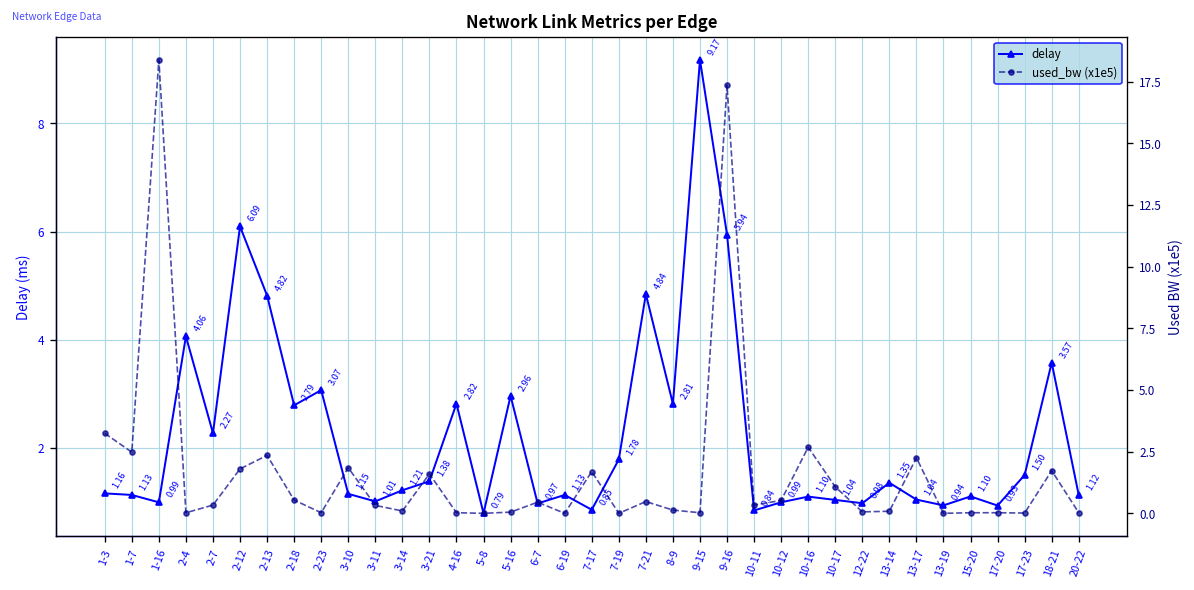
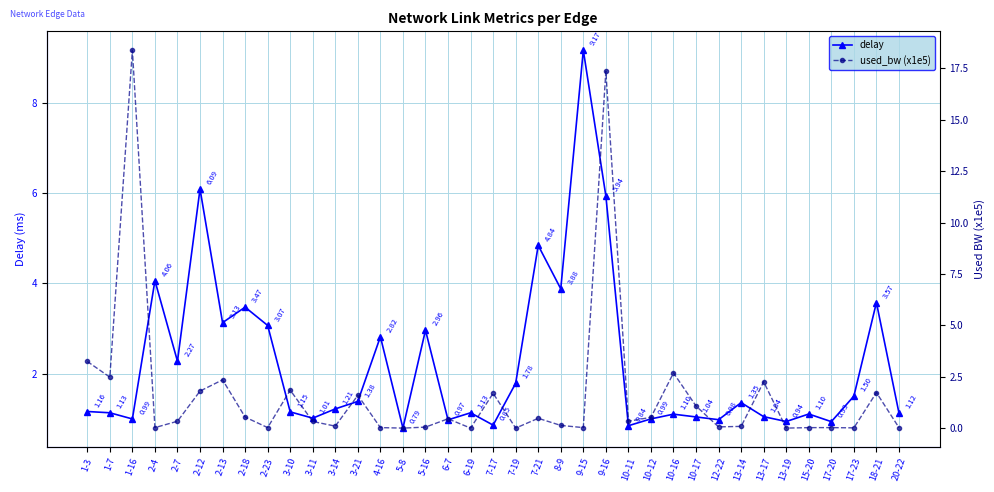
  {
    "delay": {
      "1-3": 1.16,
      "1-7": 1.13,
      "1-16": 0.99,
      "2-4": 4.06,
      "2-7": 2.27,
      "2-12": 6.09,
-     "2-13": 4.82,
-     "2-18": 2.79,
+     "2-13": 3.13,
+     "2-18": 3.47,
      "2-23": 3.07,
      "3-10": 1.15,
      "3-11": 1.01,
      "3-14": 1.21,
      "3-21": 1.38,
      "4-16": 2.82,
      "5-8": 0.79,
      "5-16": 2.96,
      "6-7": 0.97,
      "6-19": 1.13,
      "7-17": 0.85,
      "7-19": 1.78,
      "7-21": 4.84,
-     "8-9": 2.81,
+     "8-9": 3.88,
      "9-15": 9.17,
      "9-16": 5.94,
      "10-11": 0.84,
      "10-12": 0.99,
      "10-16": 1.10,
      "10-17": 1.04,
      "12-22": 0.98,
      "13-14": 1.35,
      "13-17": 1.04,
      "13-19": 0.94,
      "15-20": 1.10,
      "17-20": 0.93,
      "17-23": 1.50,
      "18-21": 3.57,
      "20-22": 1.12
    }
  }
